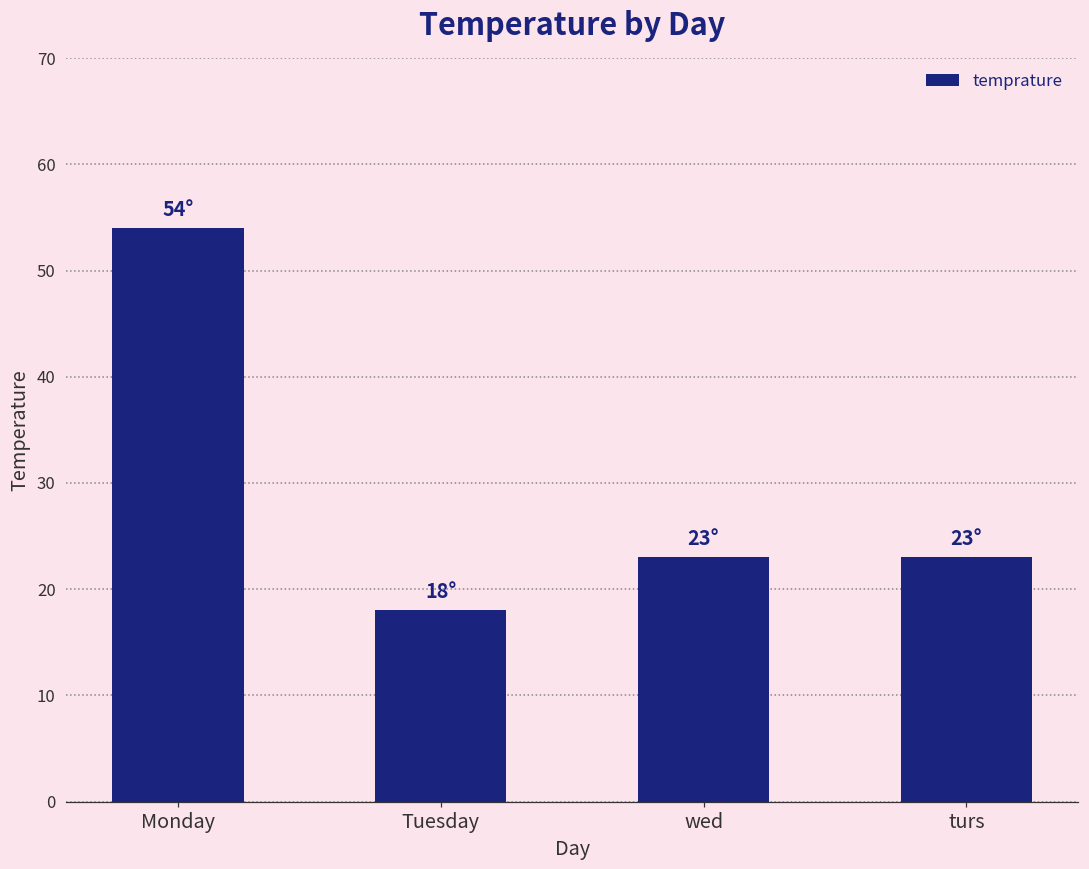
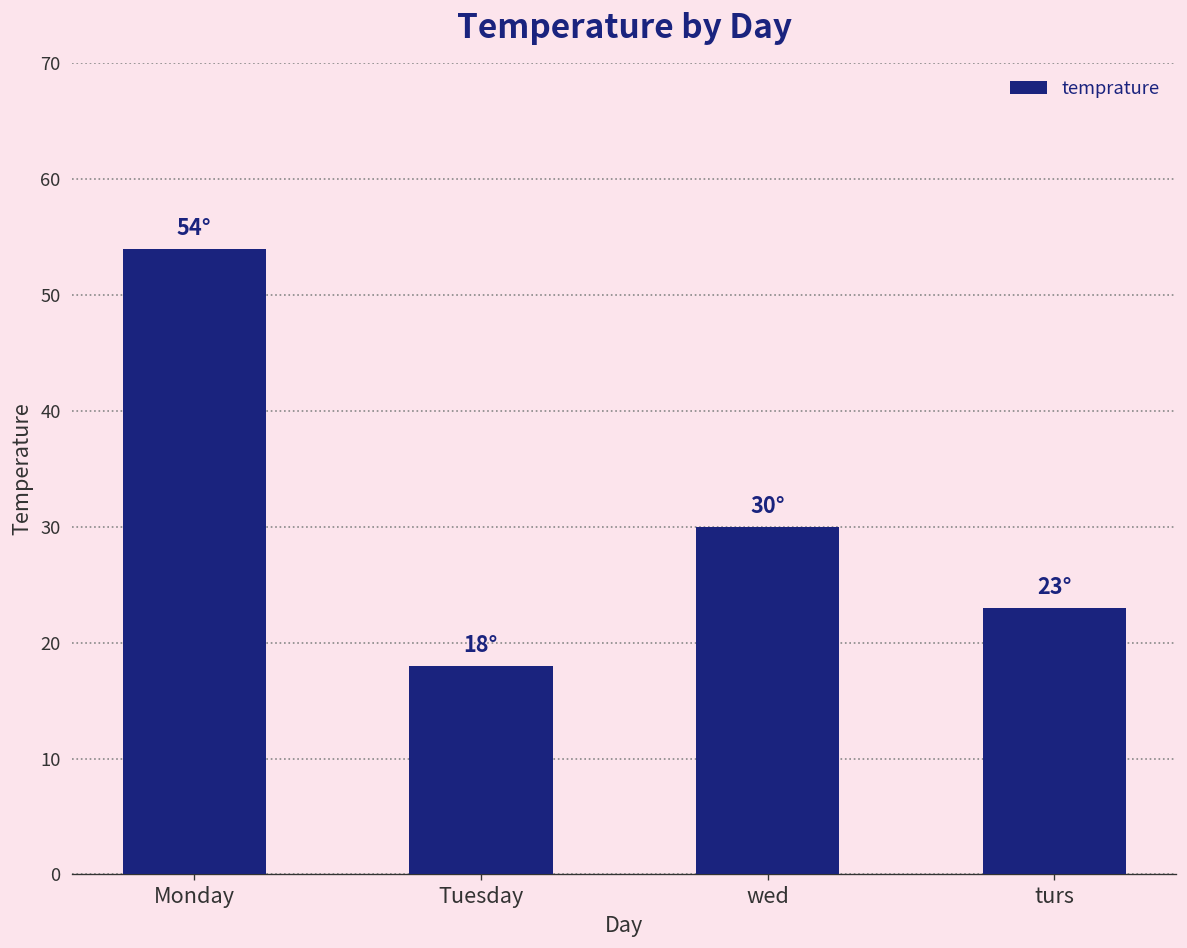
  {
    "Monday": "54°",
    "Tuesday": "18°",
-   "wed": "23°",
+   "wed": "30°",
    "turs": "23°"
  }
